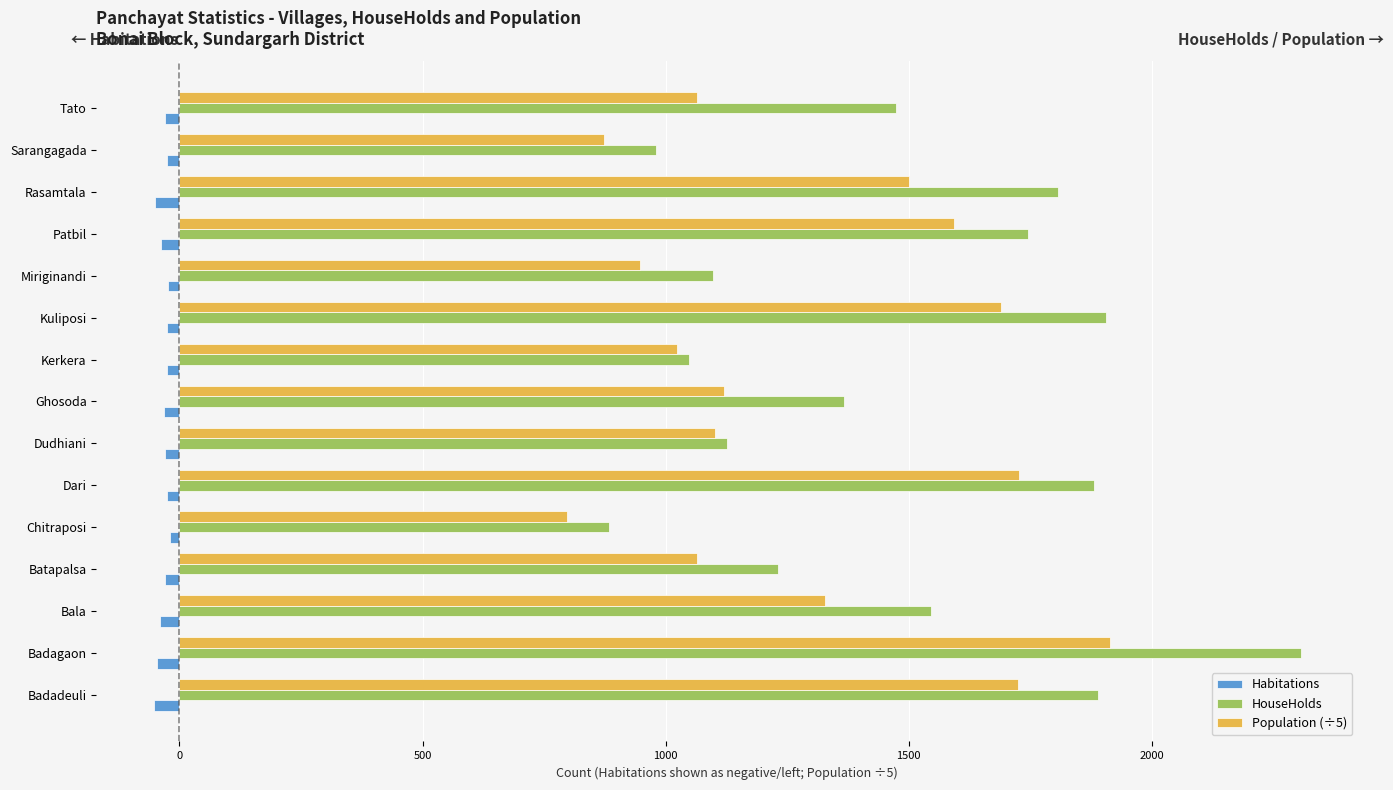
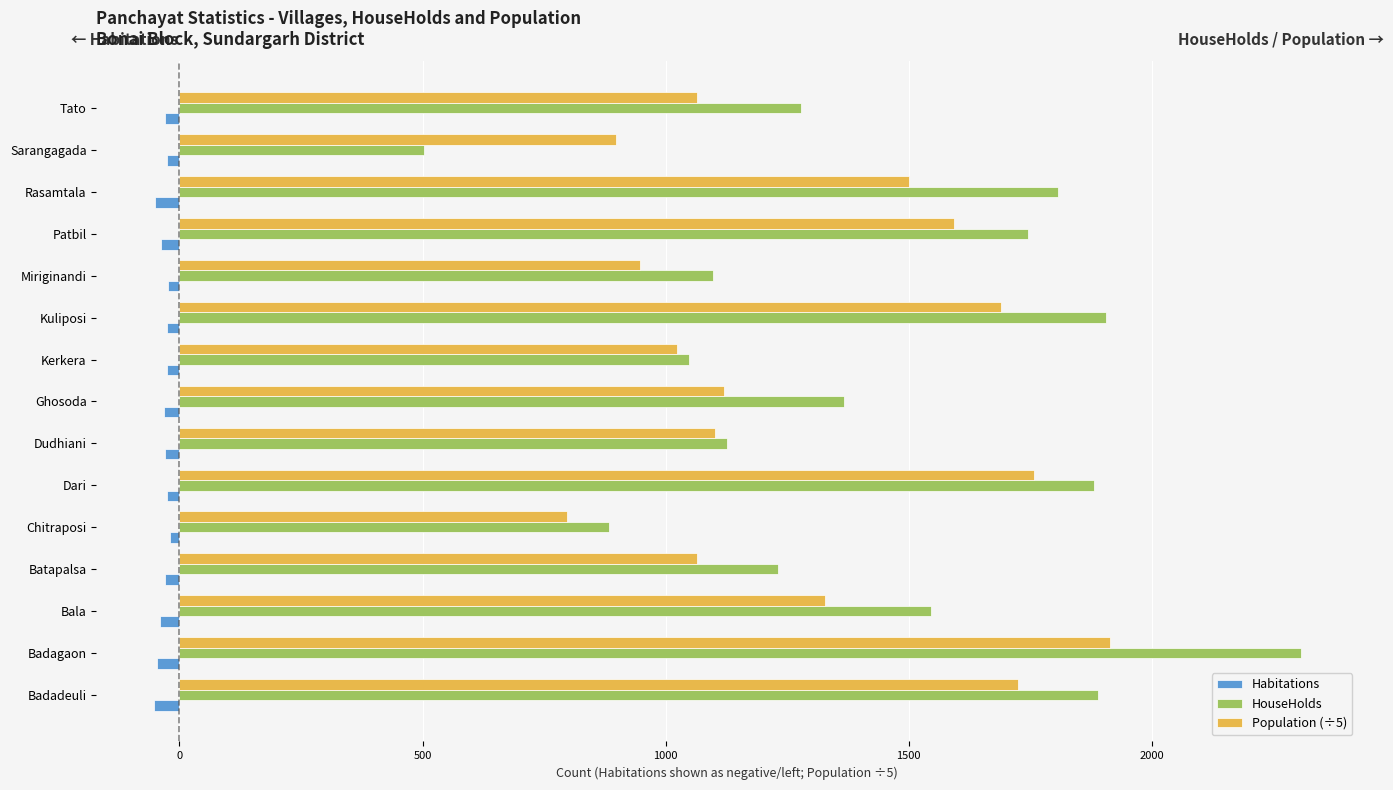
  {
    "Habitations": {
      "Tato": -30,
      "Sarangagada": -30,
      "Rasamtala": -50,
      "Patbil": -40,
      "Miriginandi": -20,
      "Kuliposi": -30,
      "Kerkera": -30,
      "Ghosoda": -30,
      "Dudhiani": -30,
      "Dari": -30,
      "Chitraposi": -20,
      "Batapalsa": -30,
      "Bala": -40,
      "Badagaon": -50,
      "Badadeuli": -50
    },
    "HouseHolds": {
-     "Tato": 1480,
-     "Sarangagada": 980,
+     "Tato": 1280,
+     "Sarangagada": 500,
      "Rasamtala": 1810,
      "Patbil": 1750,
      "Miriginandi": 1100,
      "Kuliposi": 1910,
      "Kerkera": 1050,
      "Ghosoda": 1370,
      "Dudhiani": 1130,
      "Dari": 1880,
      "Chitraposi": 880,
      "Batapalsa": 1230,
      "Bala": 1550,
      "Badagaon": 2310,
      "Badadeuli": 1890
    },
    "Population (÷5)": {
      "Tato": 1070,
-     "Sarangagada": 870,
+     "Sarangagada": 900,
      "Rasamtala": 1500,
      "Patbil": 1590,
      "Miriginandi": 950,
      "Kuliposi": 1690,
      "Kerkera": 1020,
      "Ghosoda": 1120,
      "Dudhiani": 1100,
-     "Dari": 1730,
+     "Dari": 1760,
      "Chitraposi": 800,
      "Batapalsa": 1060,
      "Bala": 1330,
      "Badagaon": 1920,
      "Badadeuli": 1720
    }
  }
